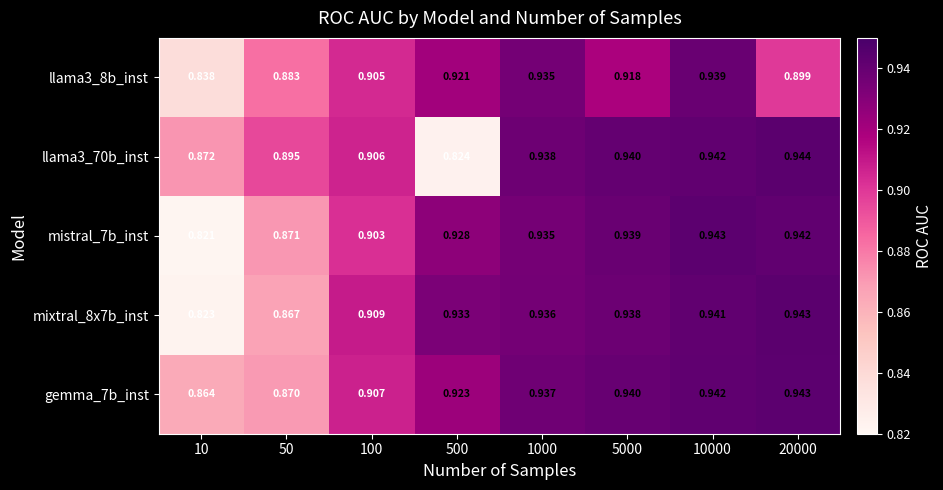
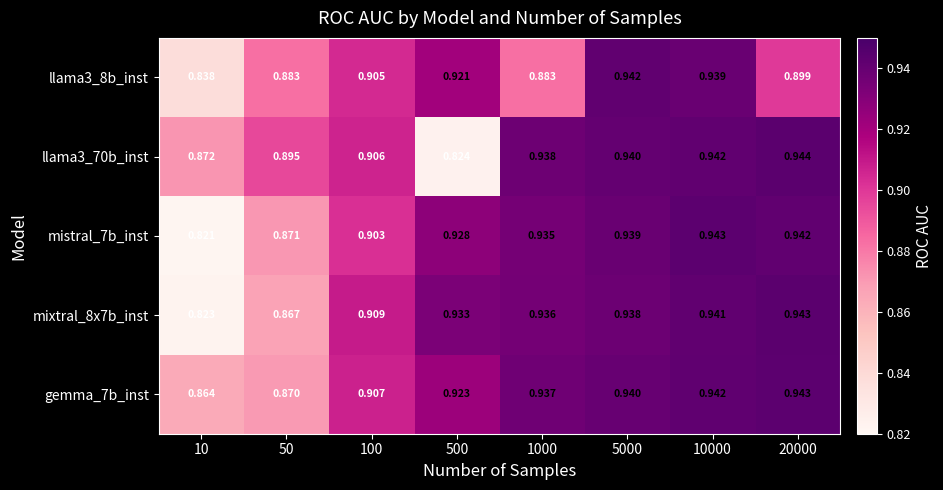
  {
    "llama3_8b_inst": {
      "50": 0.883,
      "100": 0.905,
      "500": 0.921,
-     "1000": 0.935,
-     "5000": 0.918,
+     "1000": 0.883,
+     "5000": 0.942,
      "10000": 0.939,
      "20000": 0.899
    },
    "llama3_70b_inst": {
      "10": 0.872,
      "50": 0.895,
      "100": 0.906,
      "1000": 0.938,
      "5000": 0.940,
      "10000": 0.942,
      "20000": 0.944
    },
    "mistral_7b_inst": {
      "50": 0.871,
      "100": 0.903,
      "500": 0.928,
      "1000": 0.935,
      "5000": 0.939,
      "10000": 0.943,
      "20000": 0.942
    },
    "mixtral_8x7b_inst": {
      "50": 0.867,
      "100": 0.909,
      "500": 0.933,
      "1000": 0.936,
      "5000": 0.938,
      "10000": 0.941,
      "20000": 0.943
    },
    "gemma_7b_inst": {
      "10": 0.864,
      "50": 0.870,
      "100": 0.907,
      "500": 0.923,
      "1000": 0.937,
      "5000": 0.940,
      "10000": 0.942,
      "20000": 0.943
    }
  }
